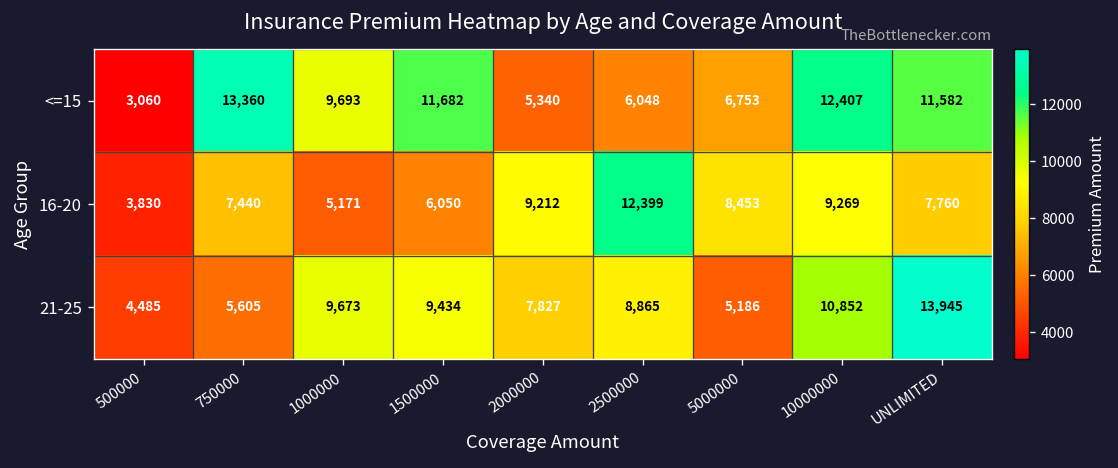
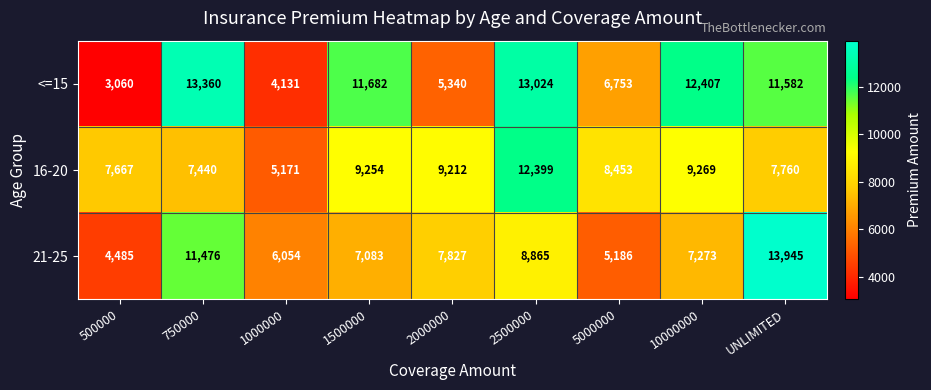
  {
    "<=15": {
      "500000": "3,060",
      "750000": "13,360",
-     "1000000": "9,693",
+     "1000000": "4,131",
      "1500000": "11,682",
      "2000000": "5,340",
-     "2500000": "6,048",
+     "2500000": "13,024",
      "5000000": "6,753",
      "10000000": "12,407",
      "UNLIMITED": "11,582"
    },
    "16-20": {
-     "500000": "3,830",
+     "500000": "7,667",
      "750000": "7,440",
      "1000000": "5,171",
-     "1500000": "6,050",
+     "1500000": "9,254",
      "2000000": "9,212",
      "2500000": "12,399",
      "5000000": "8,453",
      "10000000": "9,269",
      "UNLIMITED": "7,760"
    },
    "21-25": {
      "500000": "4,485",
-     "750000": "5,605",
-     "1000000": "9,673",
-     "1500000": "9,434",
+     "750000": "11,476",
+     "1000000": "6,054",
+     "1500000": "7,083",
      "2000000": "7,827",
      "2500000": "8,865",
      "5000000": "5,186",
-     "10000000": "10,852",
+     "10000000": "7,273",
      "UNLIMITED": "13,945"
    }
  }
